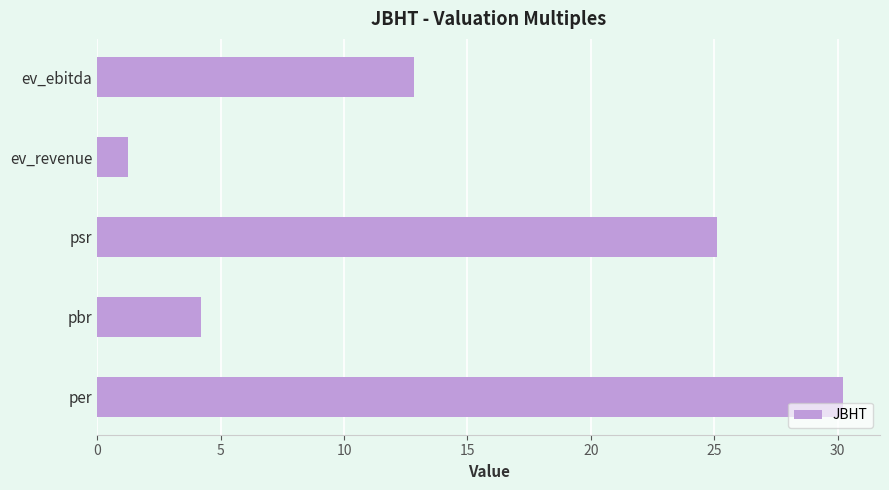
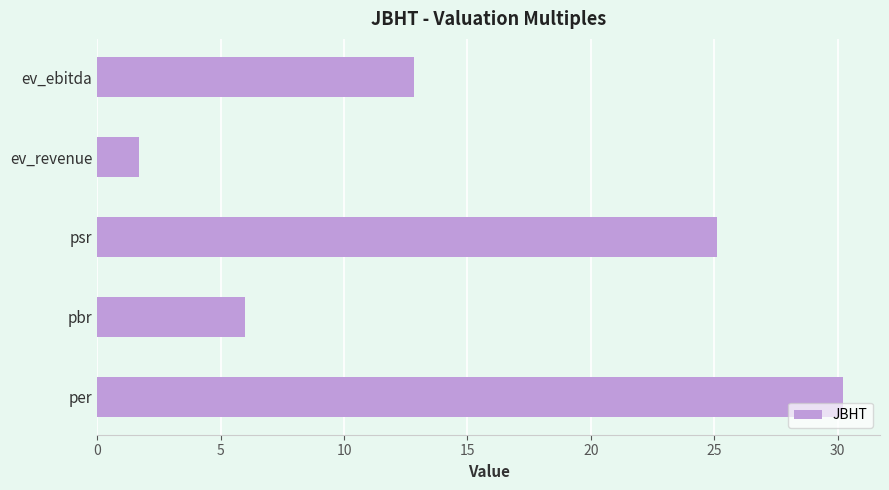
  {
    "ev_ebitda": 12.8,
-   "ev_revenue": 1.2,
+   "ev_revenue": 1.7,
    "psr": 25.1,
-   "pbr": 4.2,
+   "pbr": 6.0,
    "per": 30.2
  }
